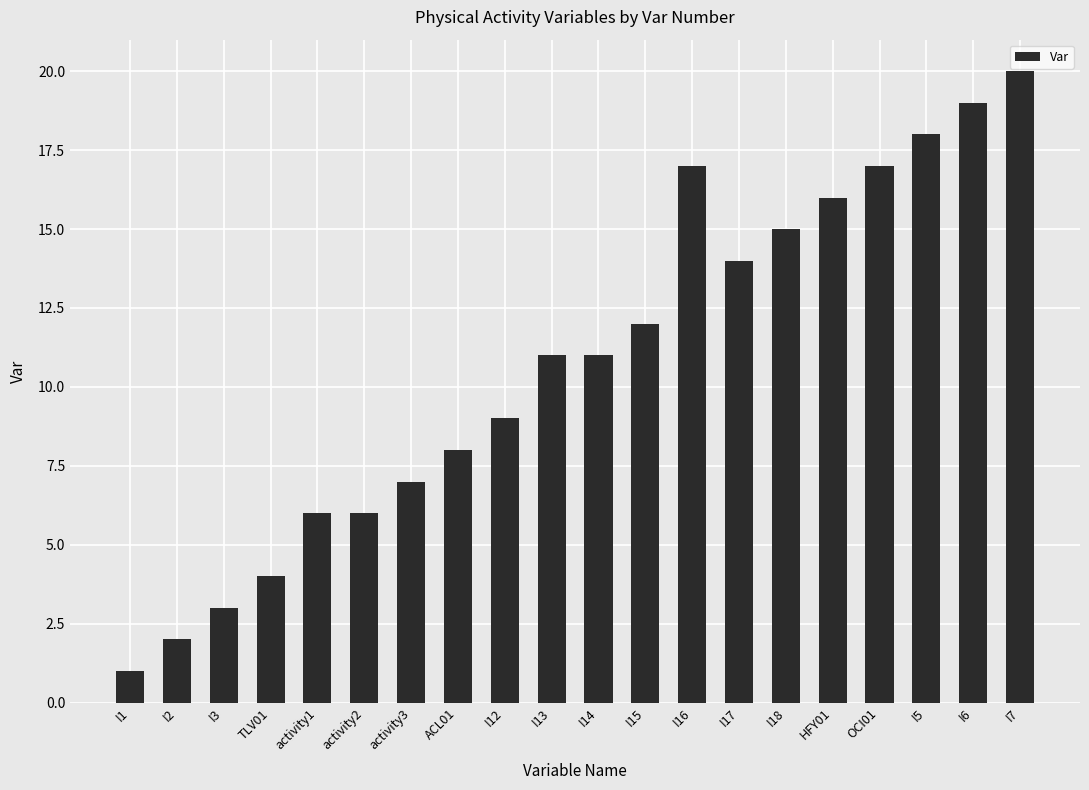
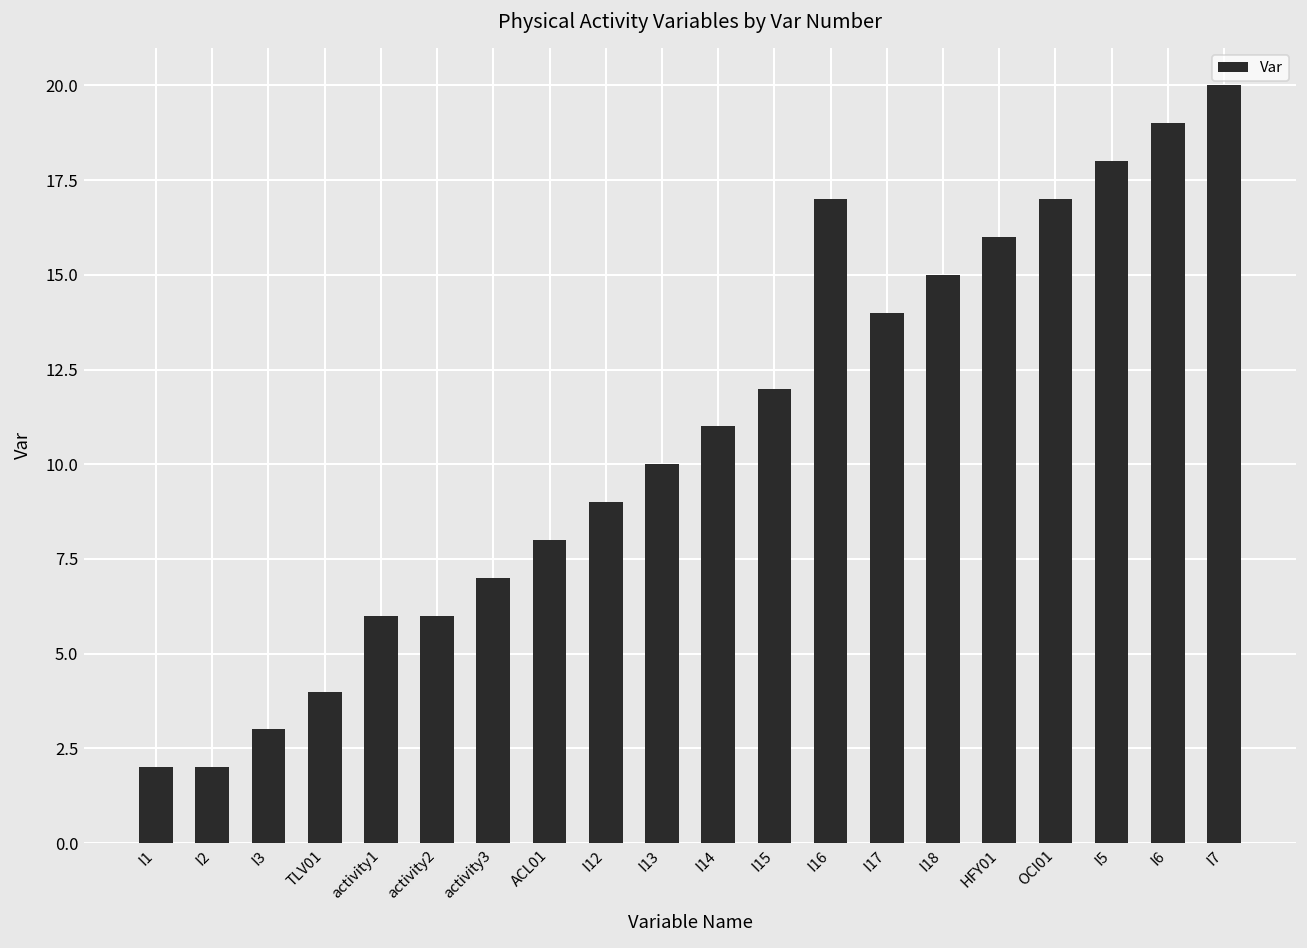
  {
-   "I1": 1,
+   "I1": 2,
    "I2": 2,
    "I3": 3,
    "TLV01": 4,
    "activity1": 6,
    "activity2": 6,
    "activity3": 7,
    "ACL01": 8,
    "I12": 9,
-   "I13": 11,
+   "I13": 10,
    "I14": 11,
    "I15": 12,
    "I16": 17,
    "I17": 14,
    "I18": 15,
    "HFY01": 16,
    "OCI01": 17,
    "I5": 18,
    "I6": 19,
    "I7": 20
  }
